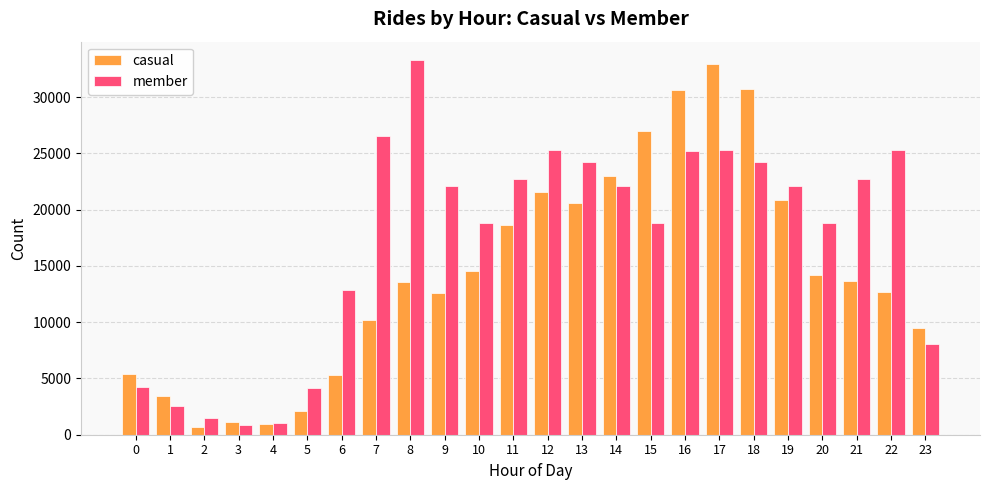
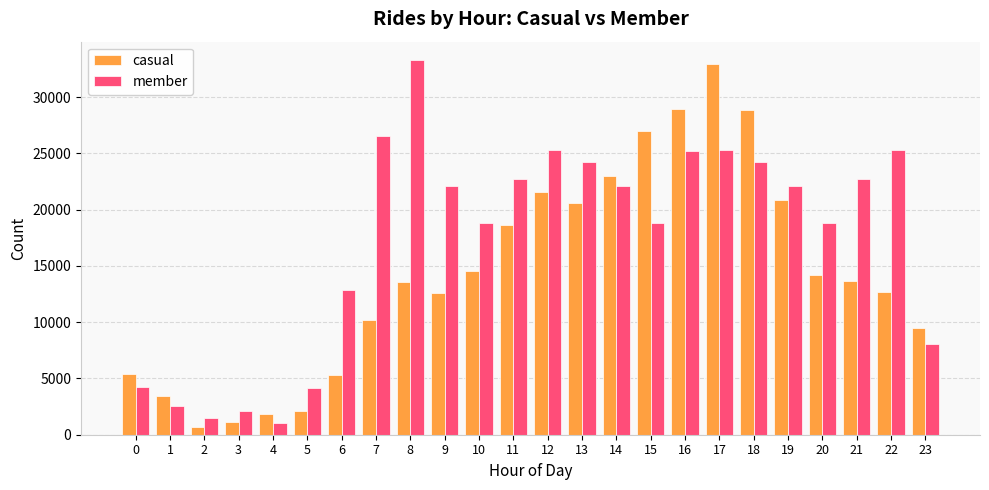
  {
    "casual": {
      "0": 5400,
      "1": 3400,
      "2": 600,
      "3": 1100,
-     "4": 900,
+     "4": 1800,
      "5": 2100,
      "6": 5300,
      "7": 10200,
      "8": 13600,
      "9": 12600,
      "10": 14500,
      "11": 18700,
      "12": 21600,
      "13": 20600,
      "14": 23000,
      "15": 27000,
-     "16": 30600,
+     "16": 29000,
      "17": 33000,
-     "18": 30700,
+     "18": 28800,
      "19": 20800,
      "20": 14200,
      "21": 13600,
      "22": 12700,
      "23": 9500
    },
    "member": {
      "0": 4200,
      "1": 2600,
      "2": 1500,
-     "3": 900,
+     "3": 2100,
      "4": 1000,
      "5": 4100,
      "6": 12900,
      "7": 26600,
      "8": 33300,
      "9": 22100,
      "10": 18800,
      "11": 22700,
      "12": 25300,
      "13": 24200,
      "14": 22100,
      "15": 18800,
      "16": 25200,
      "17": 25300,
      "18": 24200,
      "19": 22100,
      "20": 18800,
      "21": 22700,
      "22": 25300,
      "23": 8100
    }
  }
